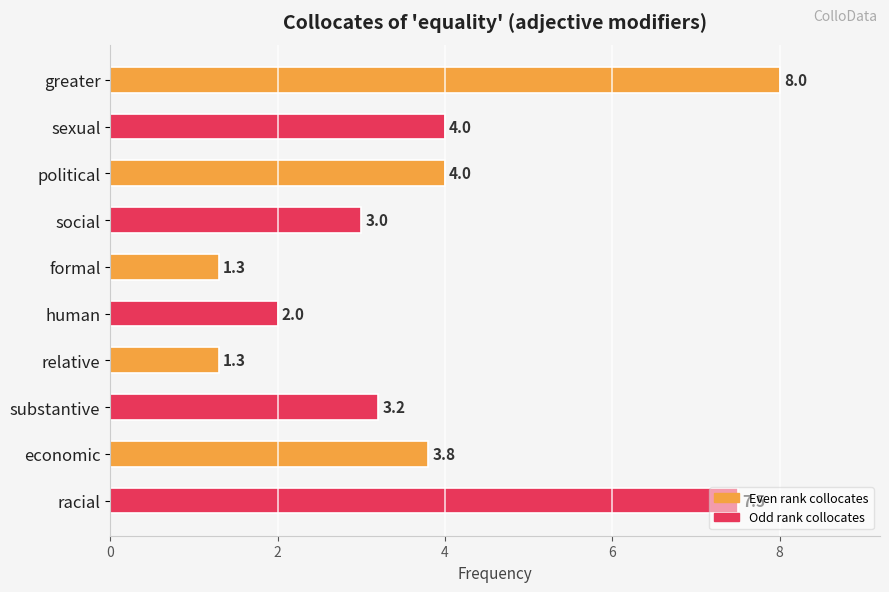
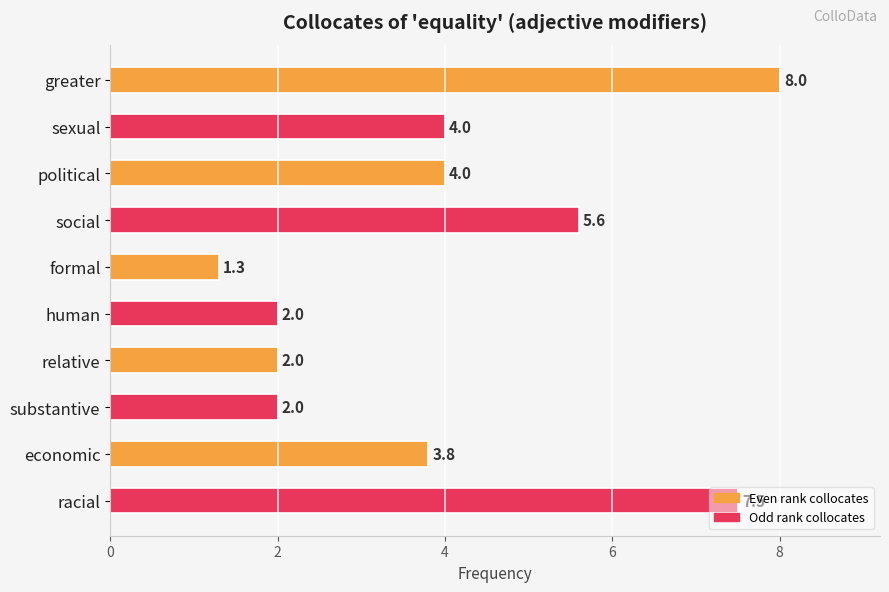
  {
    "greater": 8.0,
    "sexual": 4.0,
    "political": 4.0,
-   "social": 3.0,
+   "social": 5.6,
    "formal": 1.3,
    "human": 2.0,
-   "relative": 1.3,
-   "substantive": 3.2,
+   "relative": 2.0,
+   "substantive": 2.0,
    "economic": 3.8
  }
